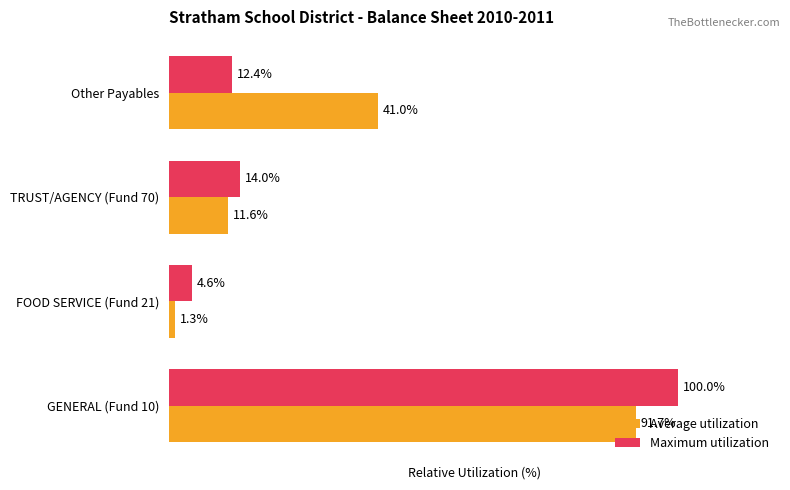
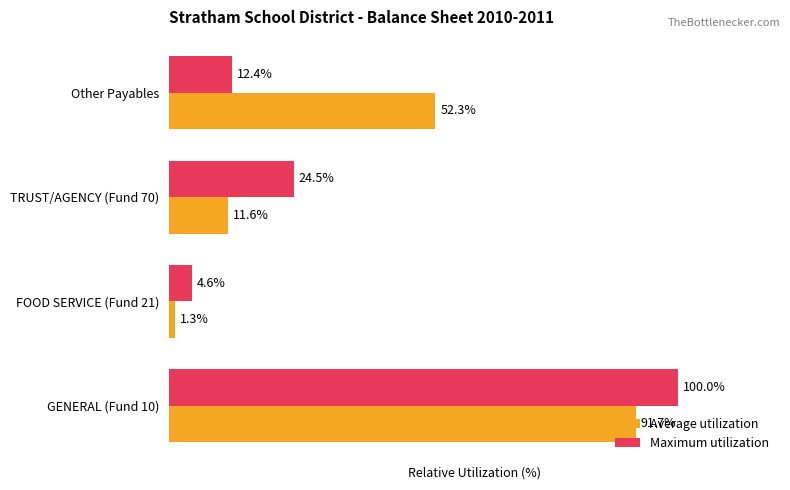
  {
    "Average utilization": {
-     "Other Payables": "41.0%",
+     "Other Payables": "52.3%",
      "TRUST/AGENCY (Fund 70)": "11.6%",
      "FOOD SERVICE (Fund 21)": "1.3%",
      "GENERAL (Fund 10)": "91.7%"
    },
    "Maximum utilization": {
      "Other Payables": "12.4%",
-     "TRUST/AGENCY (Fund 70)": "14.0%",
+     "TRUST/AGENCY (Fund 70)": "24.5%",
      "FOOD SERVICE (Fund 21)": "4.6%",
      "GENERAL (Fund 10)": "100.0%"
    }
  }
